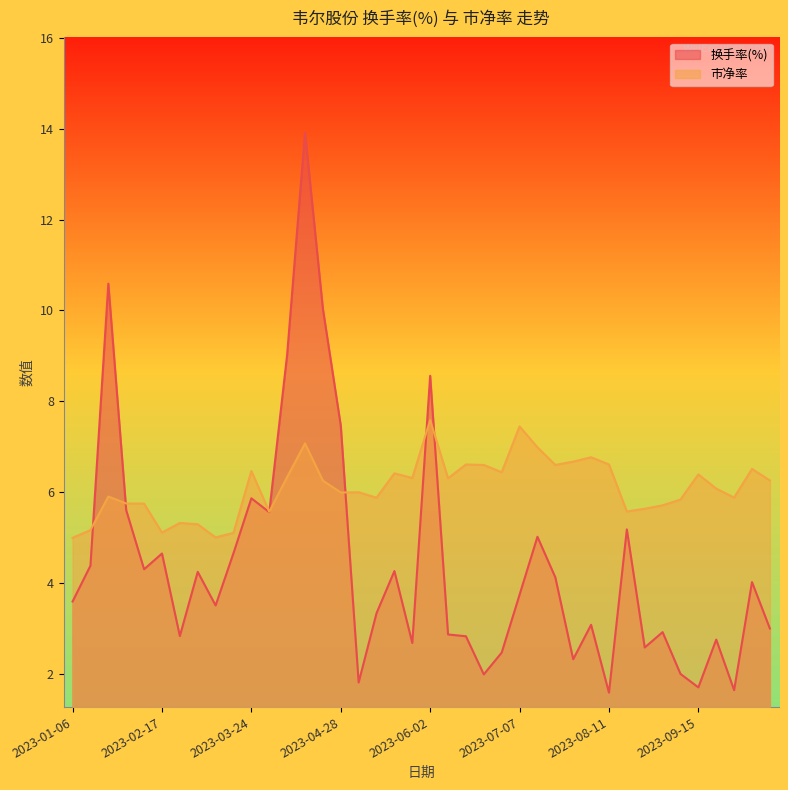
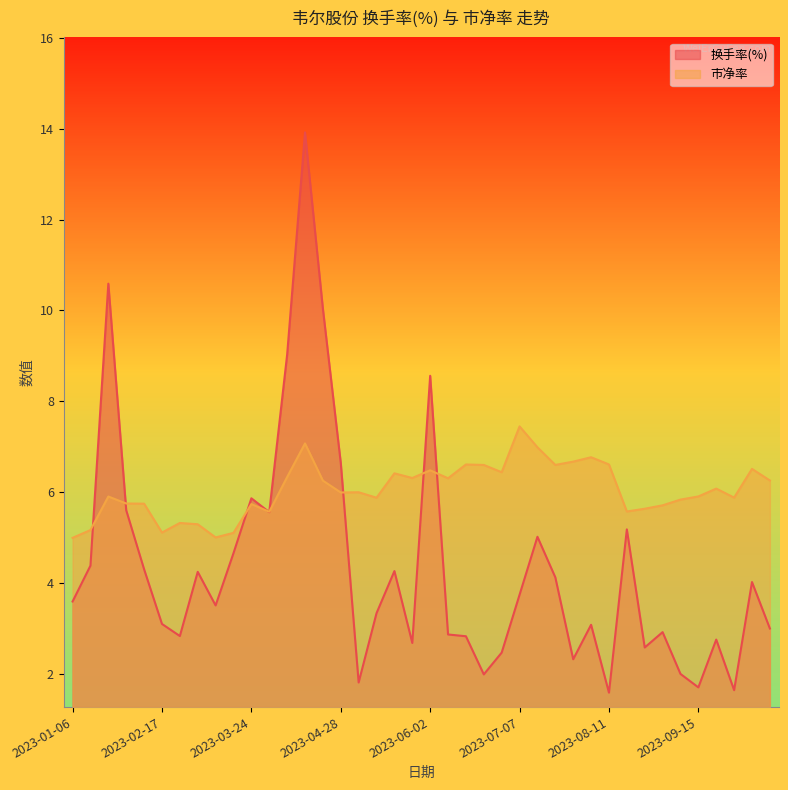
  {
    "换手率(%)": {
      "2023-01-06": 3.6,
-     "2023-02-17": 4.7,
+     "2023-02-17": 3.1,
      "2023-03-24": 5.9,
-     "2023-04-28": 7.5,
+     "2023-04-28": 6.6,
      "2023-06-02": 8.6,
      "2023-07-07": 3.7,
      "2023-08-11": 1.6,
      "2023-09-15": 1.7
    },
    "市净率": {
      "2023-01-06": 5.0,
      "2023-02-17": 5.1,
-     "2023-03-24": 6.5,
+     "2023-03-24": 5.7,
      "2023-04-28": 6.0,
-     "2023-06-02": 7.6,
+     "2023-06-02": 6.5,
      "2023-07-07": 7.4,
      "2023-08-11": 6.6,
-     "2023-09-15": 6.4
+     "2023-09-15": 5.9
    }
  }
